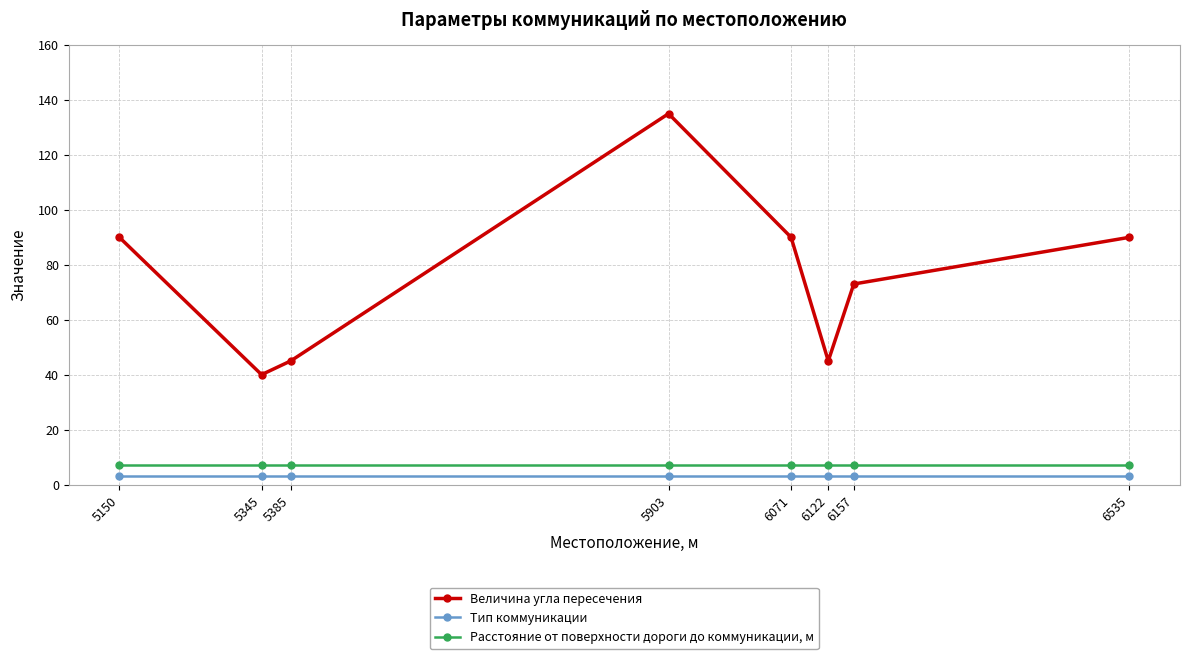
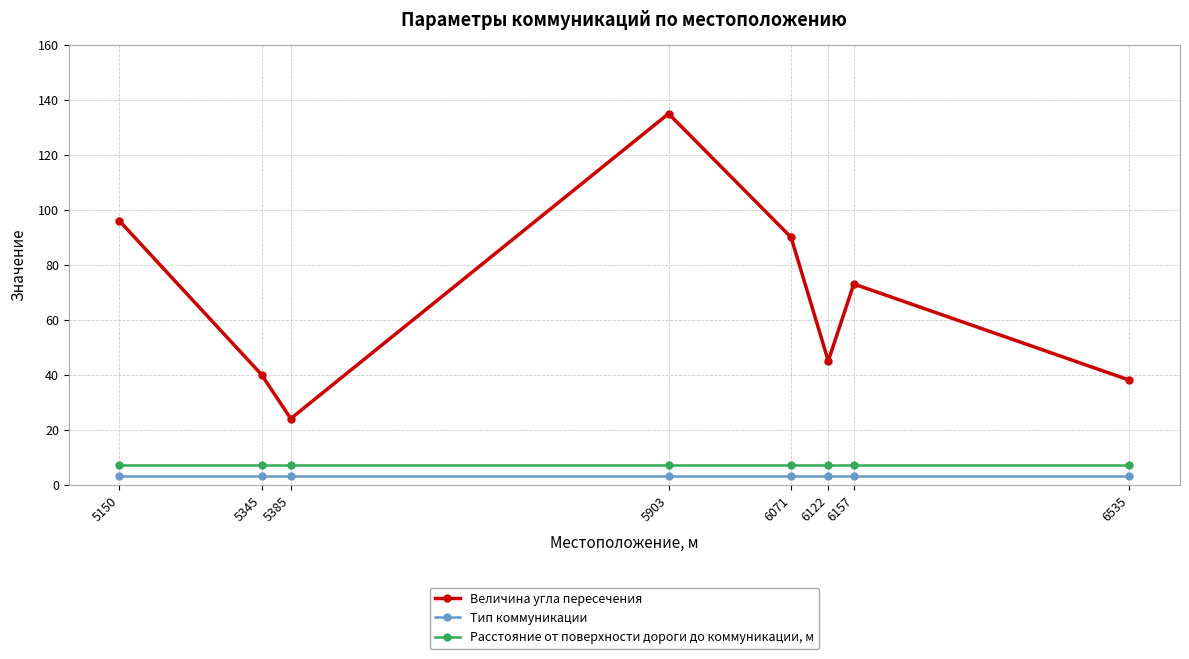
  {
    "Величина угла пересечения": {
-     "5150": 90,
+     "5150": 96,
      "5345": 40,
-     "5385": 45,
+     "5385": 24,
      "5903": 135,
      "6071": 90,
      "6122": 45,
      "6157": 73,
-     "6535": 90
+     "6535": 38
    },
    "Тип коммуникации": {
      "5150": 3,
      "5345": 3,
      "5385": 3,
      "5903": 3,
      "6071": 3,
      "6122": 3,
      "6157": 3,
      "6535": 3
    },
    "Расстояние от поверхности дороги до коммуникации, м": {
      "5150": 7,
      "5345": 7,
      "5385": 7,
      "5903": 7,
      "6071": 7,
      "6122": 7,
      "6157": 7,
      "6535": 7
    }
  }
